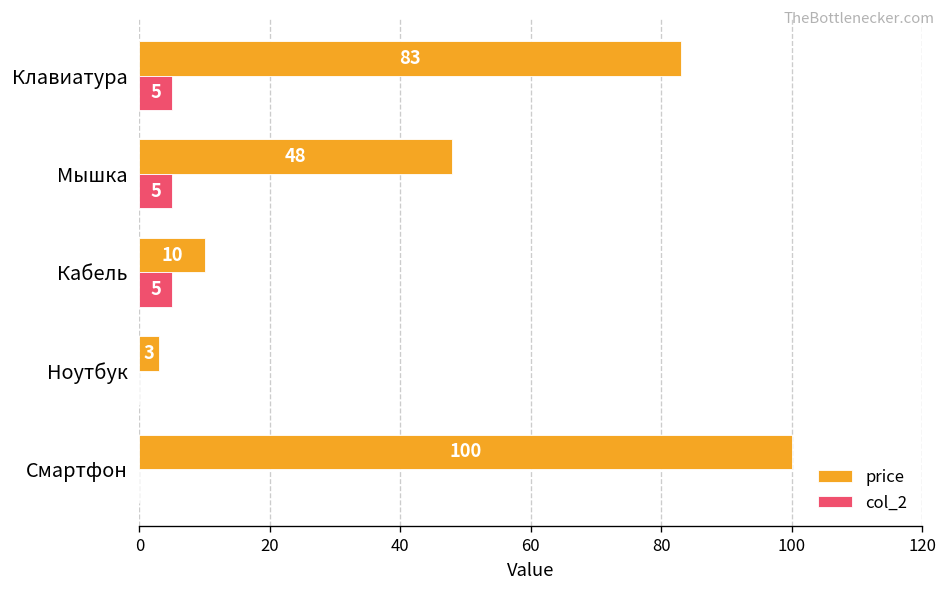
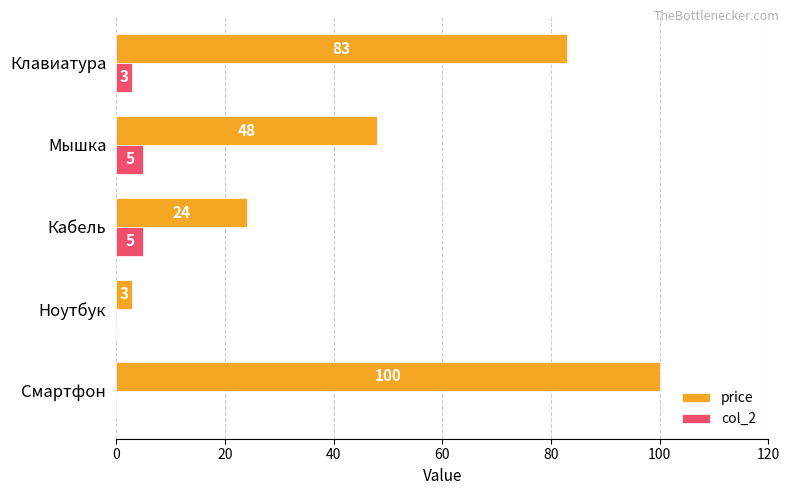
  {
    "price": {
      "Клавиатура": 83,
      "Мышка": 48,
-     "Кабель": 10,
+     "Кабель": 24,
      "Ноутбук": 3,
      "Смартфон": 100
    },
    "col_2": {
-     "Клавиатура": 5,
+     "Клавиатура": 3,
      "Мышка": 5,
      "Кабель": 5
    }
  }
